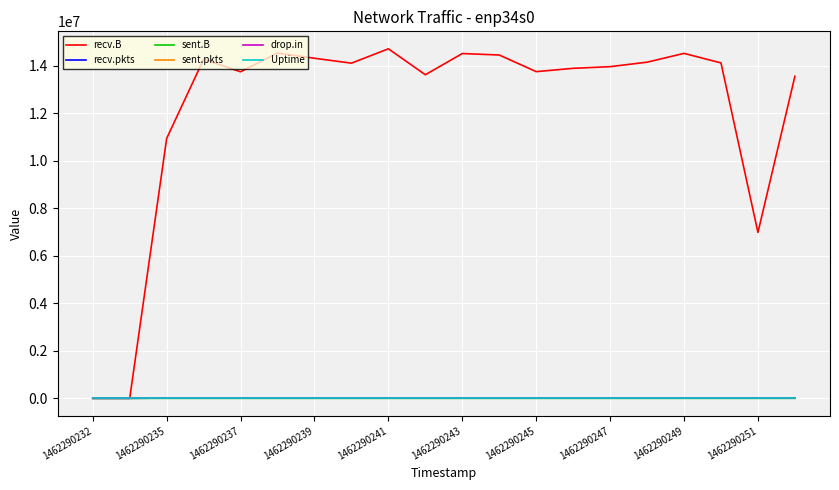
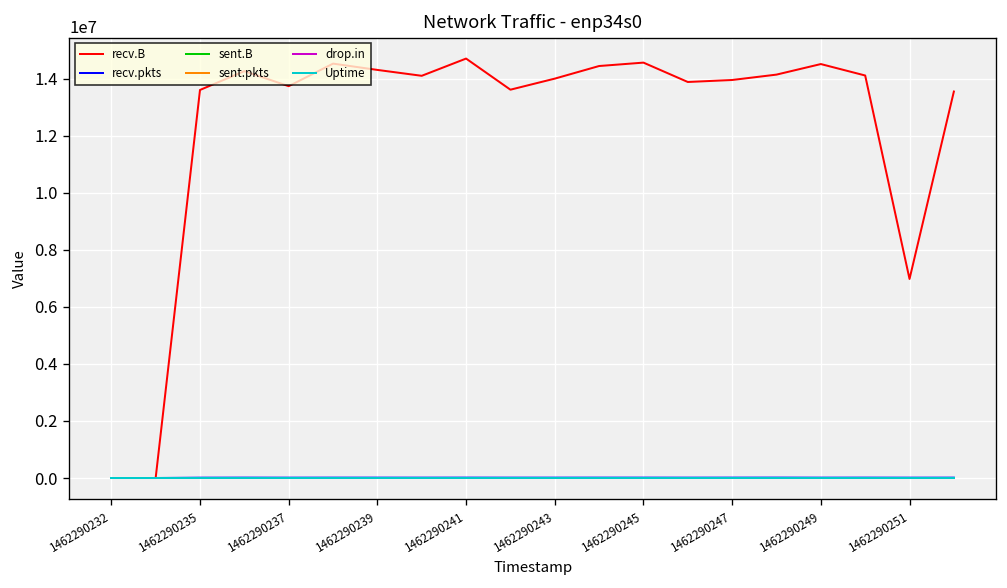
  {
    "recv.B": {
-     "1462290235": 10900000,
+     "1462290235": 13600000,
      "1462290237": 13700000,
      "1462290239": 14300000,
      "1462290241": 14700000,
-     "1462290243": 14500000,
-     "1462290245": 13800000,
+     "1462290243": 14000000,
+     "1462290245": 14600000,
      "1462290247": 14000000,
      "1462290249": 14500000,
      "1462290251": 7000000
    },
    "Uptime": {
      "1462290235": 0,
      "1462290237": 0,
      "1462290239": 0,
      "1462290241": 0,
      "1462290243": 0,
      "1462290245": 0,
      "1462290247": 0,
      "1462290249": 0,
      "1462290251": 0
    }
  }
